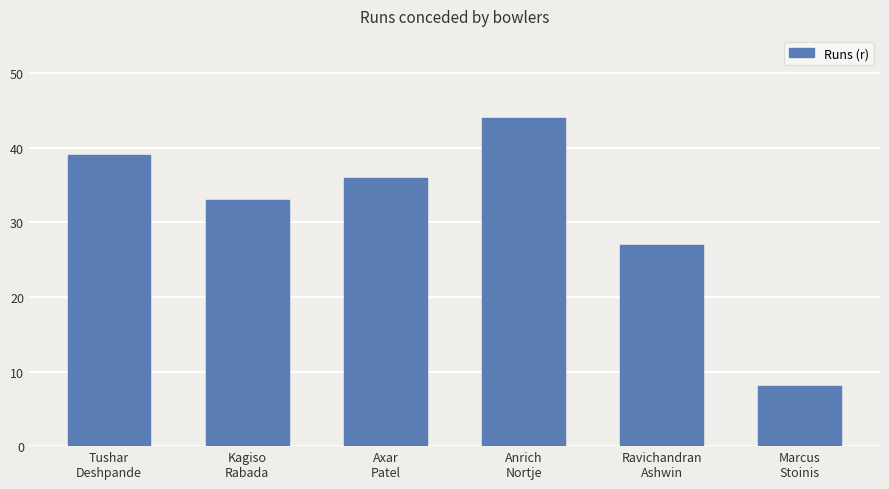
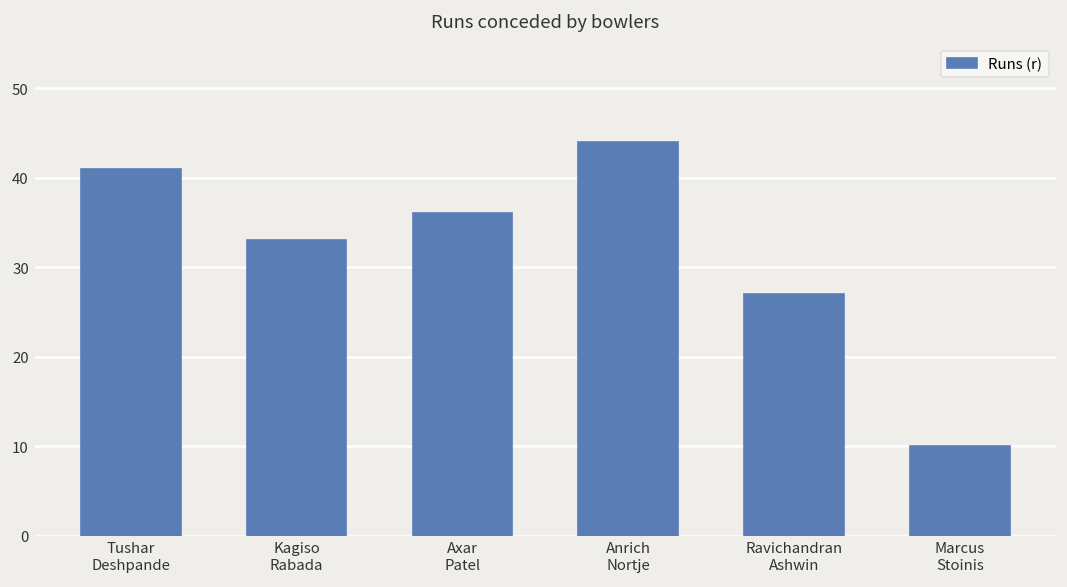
  {
-   "Tushar Deshpande": 39,
+   "Tushar Deshpande": 41,
    "Kagiso Rabada": 33,
    "Axar Patel": 36,
    "Anrich Nortje": 44,
    "Ravichandran Ashwin": 27,
-   "Marcus Stoinis": 8
+   "Marcus Stoinis": 10
  }
